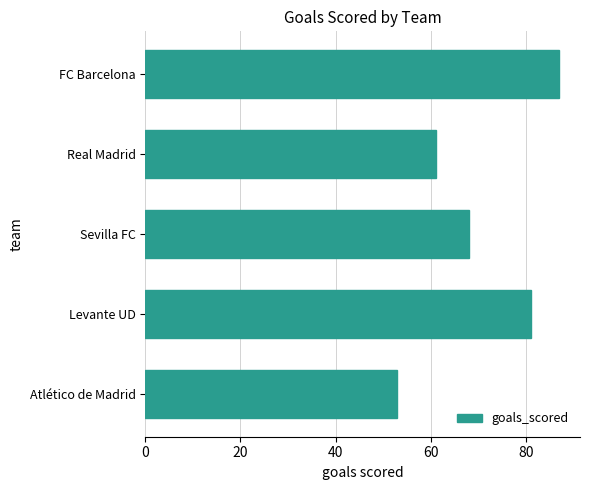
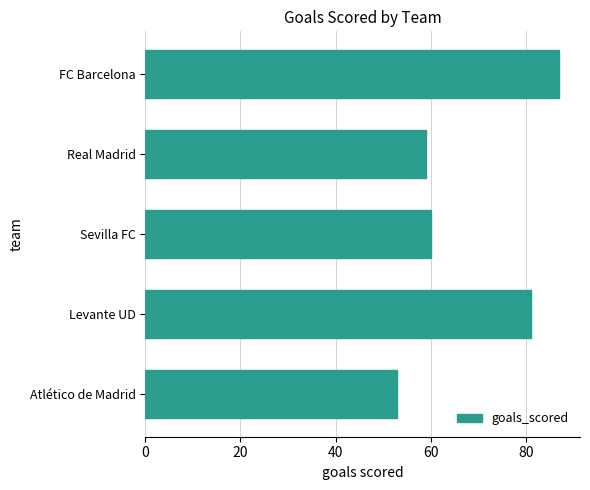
  {
    "FC Barcelona": 87,
-   "Real Madrid": 61,
-   "Sevilla FC": 68,
+   "Real Madrid": 59,
+   "Sevilla FC": 60,
    "Levante UD": 81,
    "Atlético de Madrid": 53
  }
